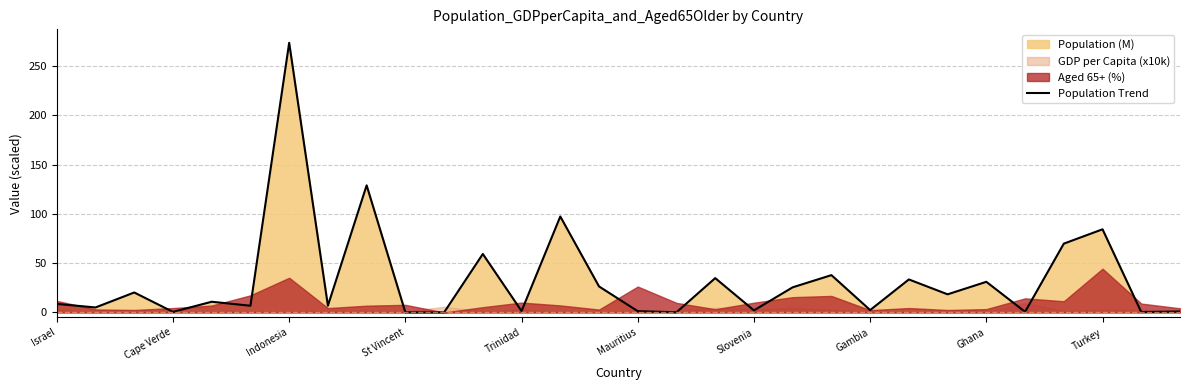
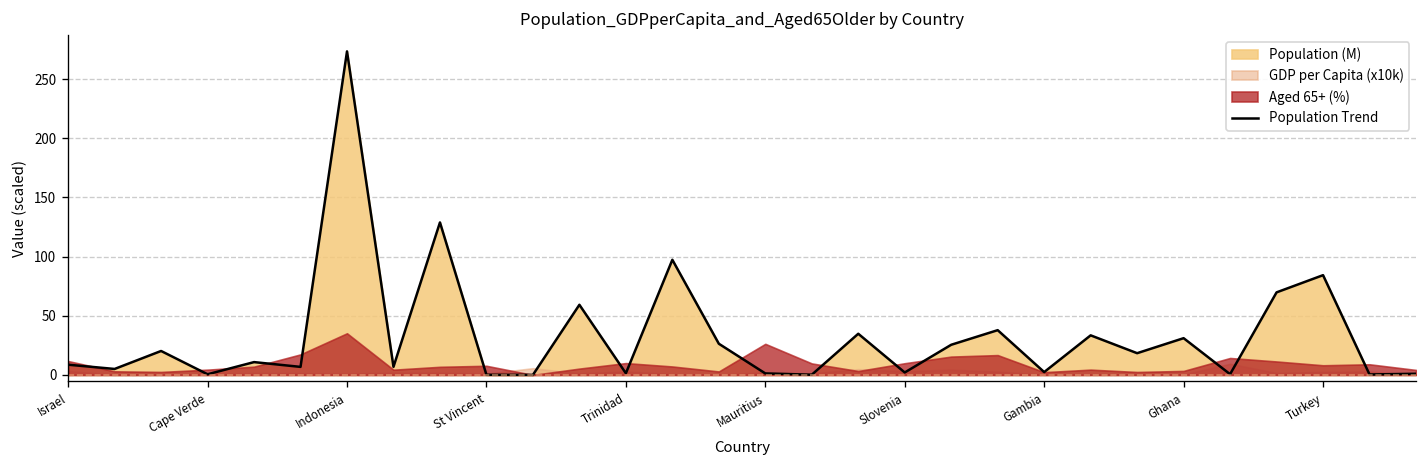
  {
    "Aged 65+ (%)": {
      "Israel": 10,
      "Cape Verde": 0,
      "Indonesia": 40,
      "St Vincent": 10,
      "Trinidad": 10,
      "Mauritius": 30,
      "Slovenia": 10,
      "Ghana": 0,
-     "Turkey": 40
+     "Turkey": 10
    }
  }
